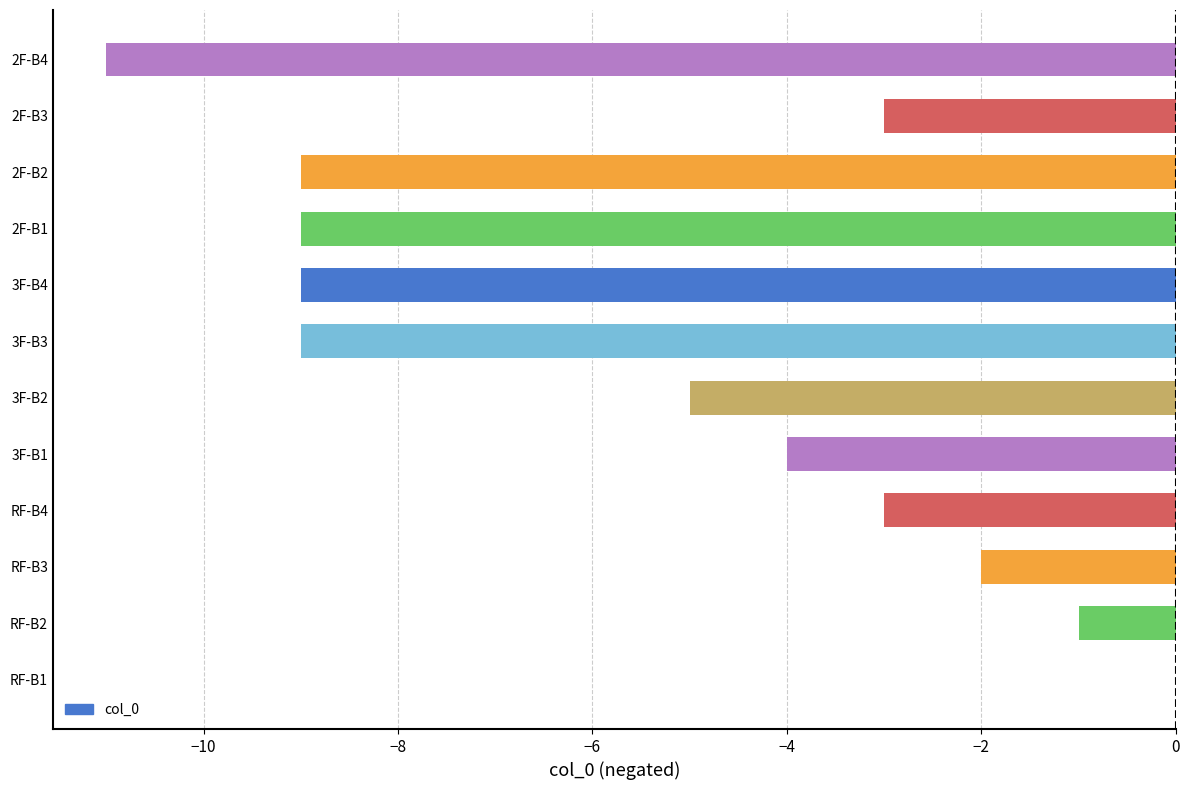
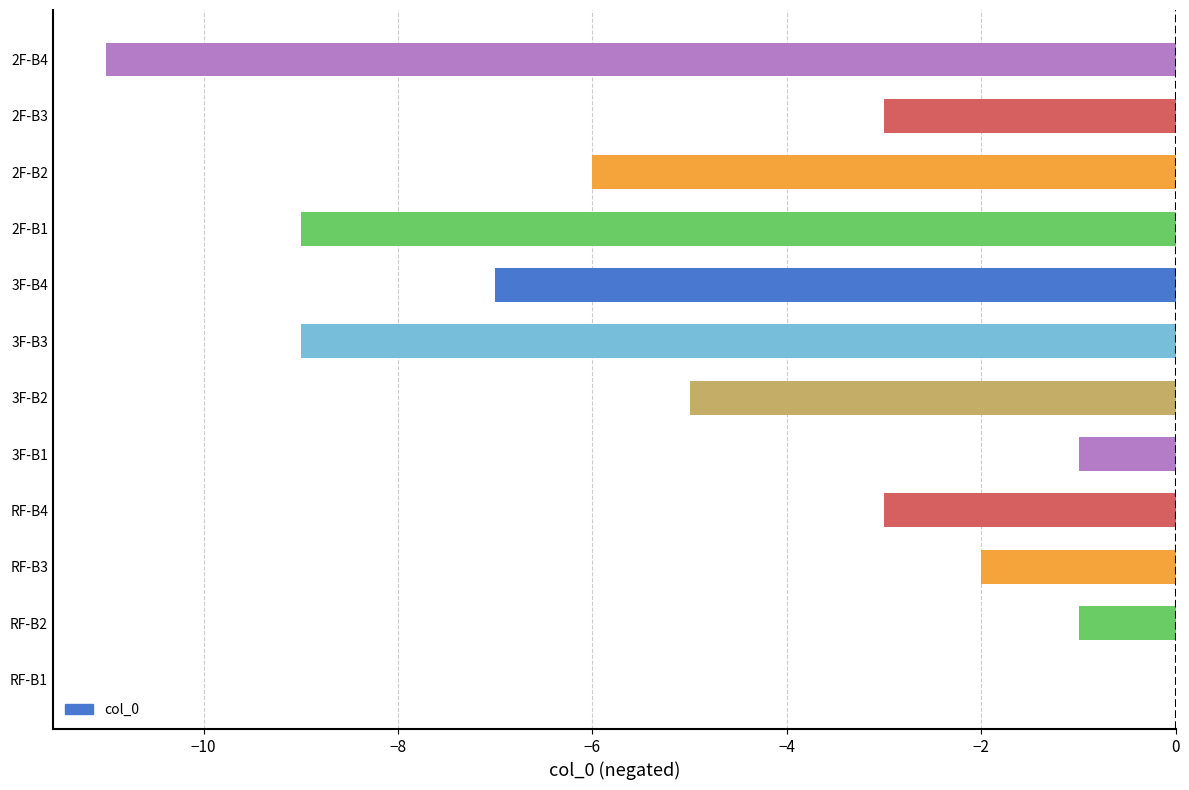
  {
    "2F-B4": -11.0,
    "2F-B3": -3.0,
-   "2F-B2": -9.0,
+   "2F-B2": -6.0,
    "2F-B1": -9.0,
-   "3F-B4": -9.0,
+   "3F-B4": -7.0,
    "3F-B3": -9.0,
    "3F-B2": -5.0,
-   "3F-B1": -4.0,
+   "3F-B1": -1.0,
    "RF-B4": -3.0,
    "RF-B3": -2.0,
    "RF-B2": -1.0,
    "RF-B1": 0.0
  }
